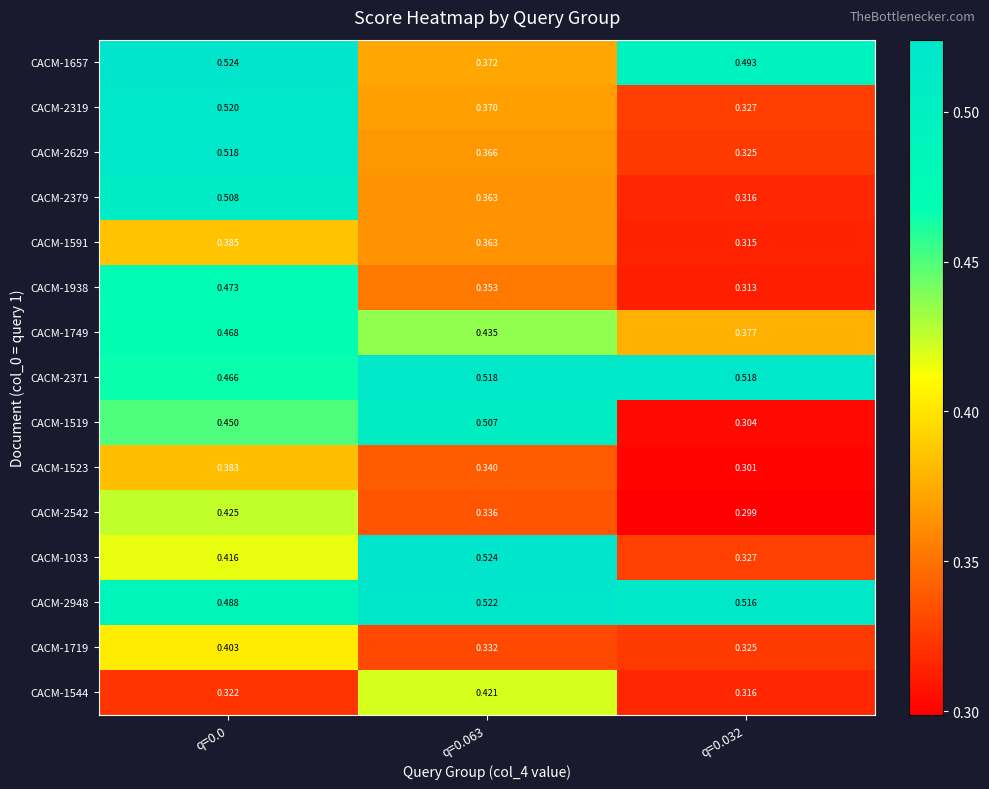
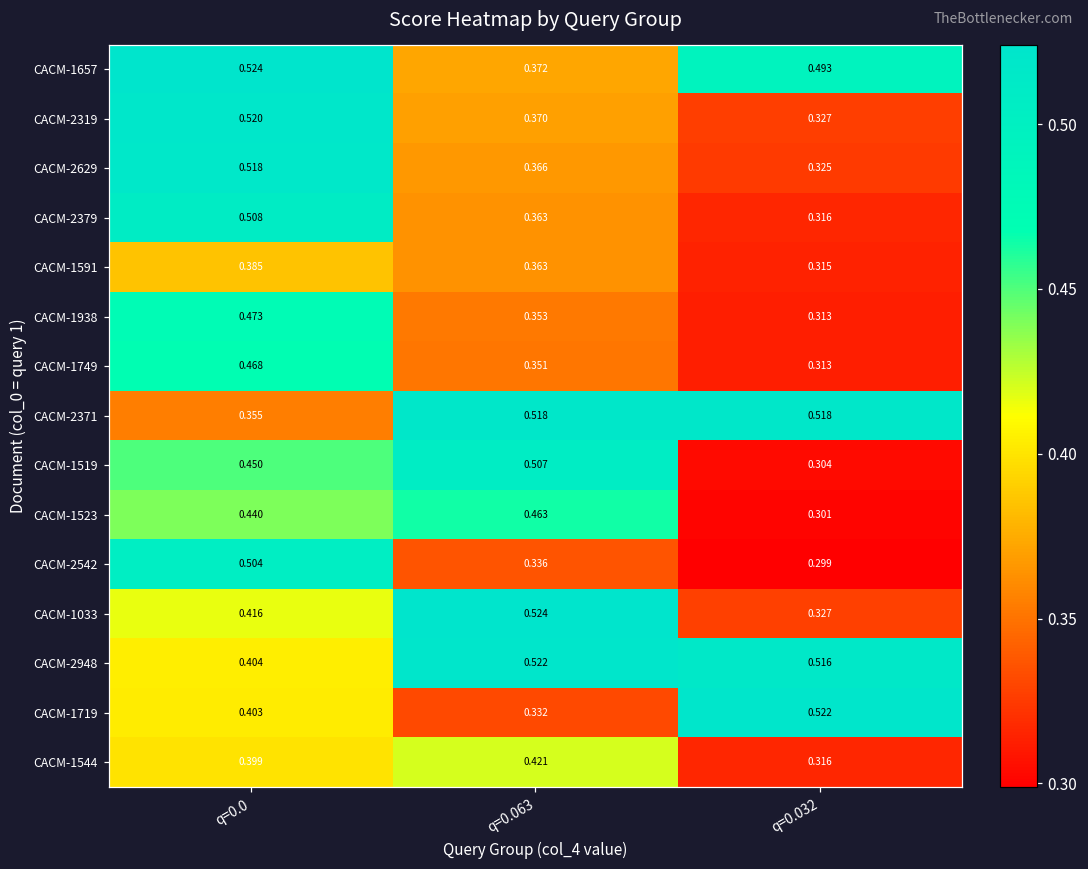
  {
    "CACM-1657": {
      "q=0.0": 0.524,
      "q=0.063": 0.372,
      "q=0.032": 0.493
    },
    "CACM-2319": {
      "q=0.0": 0.520,
      "q=0.063": 0.370,
      "q=0.032": 0.327
    },
    "CACM-2629": {
      "q=0.0": 0.518,
      "q=0.063": 0.366,
      "q=0.032": 0.325
    },
    "CACM-2379": {
      "q=0.0": 0.508,
      "q=0.063": 0.363,
      "q=0.032": 0.316
    },
    "CACM-1591": {
      "q=0.0": 0.385,
      "q=0.063": 0.363,
      "q=0.032": 0.315
    },
    "CACM-1938": {
      "q=0.0": 0.473,
      "q=0.063": 0.353,
      "q=0.032": 0.313
    },
    "CACM-1749": {
      "q=0.0": 0.468,
-     "q=0.063": 0.435,
-     "q=0.032": 0.377
+     "q=0.063": 0.351,
+     "q=0.032": 0.313
    },
    "CACM-2371": {
-     "q=0.0": 0.466,
+     "q=0.0": 0.355,
      "q=0.063": 0.518,
      "q=0.032": 0.518
    },
    "CACM-1519": {
      "q=0.0": 0.450,
      "q=0.063": 0.507,
      "q=0.032": 0.304
    },
    "CACM-1523": {
-     "q=0.0": 0.383,
-     "q=0.063": 0.340,
+     "q=0.0": 0.440,
+     "q=0.063": 0.463,
      "q=0.032": 0.301
    },
    "CACM-2542": {
-     "q=0.0": 0.425,
+     "q=0.0": 0.504,
      "q=0.063": 0.336,
      "q=0.032": 0.299
    },
    "CACM-1033": {
      "q=0.0": 0.416,
      "q=0.063": 0.524,
      "q=0.032": 0.327
    },
    "CACM-2948": {
-     "q=0.0": 0.488,
+     "q=0.0": 0.404,
      "q=0.063": 0.522,
      "q=0.032": 0.516
    },
    "CACM-1719": {
      "q=0.0": 0.403,
      "q=0.063": 0.332,
-     "q=0.032": 0.325
+     "q=0.032": 0.522
    },
    "CACM-1544": {
-     "q=0.0": 0.322,
+     "q=0.0": 0.399,
      "q=0.063": 0.421,
      "q=0.032": 0.316
    }
  }
